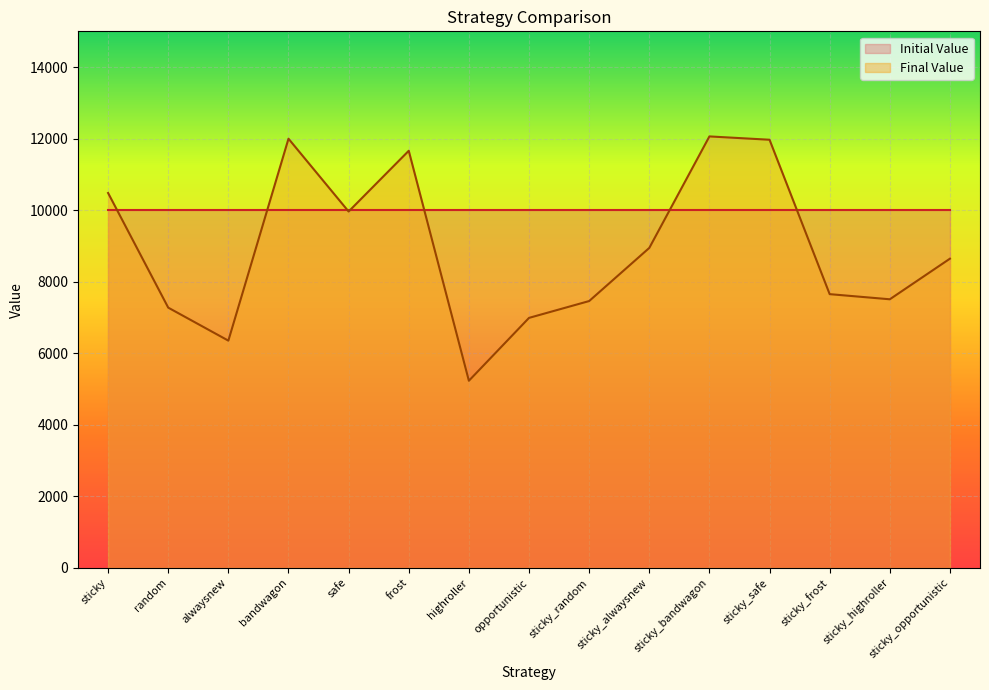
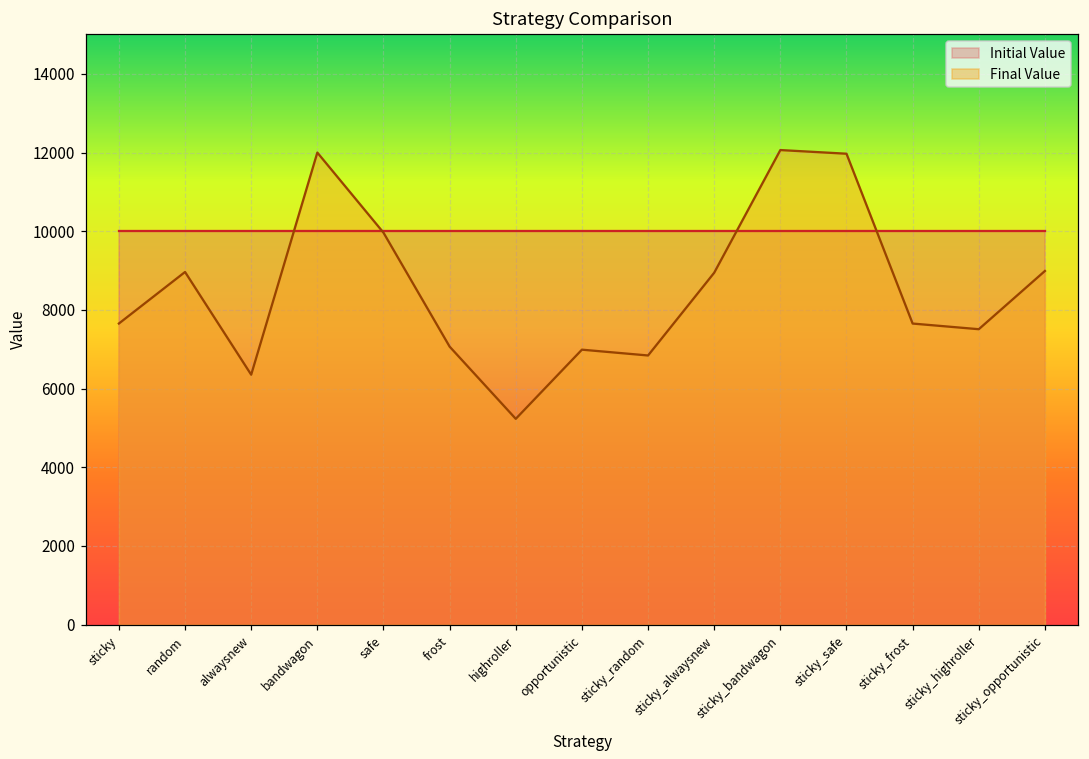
  {
    "Initial Value": {
      "sticky": 10000,
      "random": 10000,
      "alwaysnew": 10000,
      "bandwagon": 10000,
      "frost": 10000,
      "highroller": 10000,
      "opportunistic": 10000,
      "sticky_random": 10000,
      "sticky_alwaysnew": 10000,
      "sticky_bandwagon": 10000,
      "sticky_safe": 10000,
      "sticky_frost": 10000,
      "sticky_highroller": 10000,
      "sticky_opportunistic": 10000
    },
    "Final Value": {
-     "sticky": 10500,
-     "random": 7300,
+     "sticky": 7700,
+     "random": 9000,
      "alwaysnew": 6400,
      "bandwagon": 12000,
-     "frost": 11700,
+     "frost": 7100,
      "highroller": 5200,
      "opportunistic": 7000,
-     "sticky_random": 7500,
+     "sticky_random": 6800,
      "sticky_alwaysnew": 8900,
      "sticky_bandwagon": 12100,
      "sticky_safe": 12000,
      "sticky_frost": 7700,
      "sticky_highroller": 7500,
-     "sticky_opportunistic": 8600
+     "sticky_opportunistic": 9000
    }
  }
